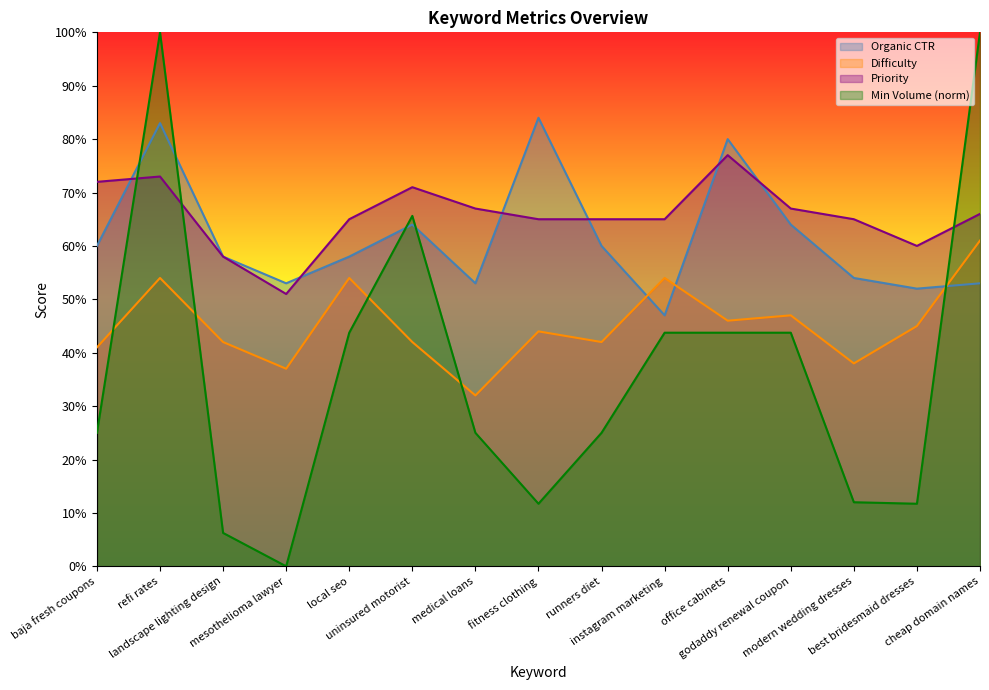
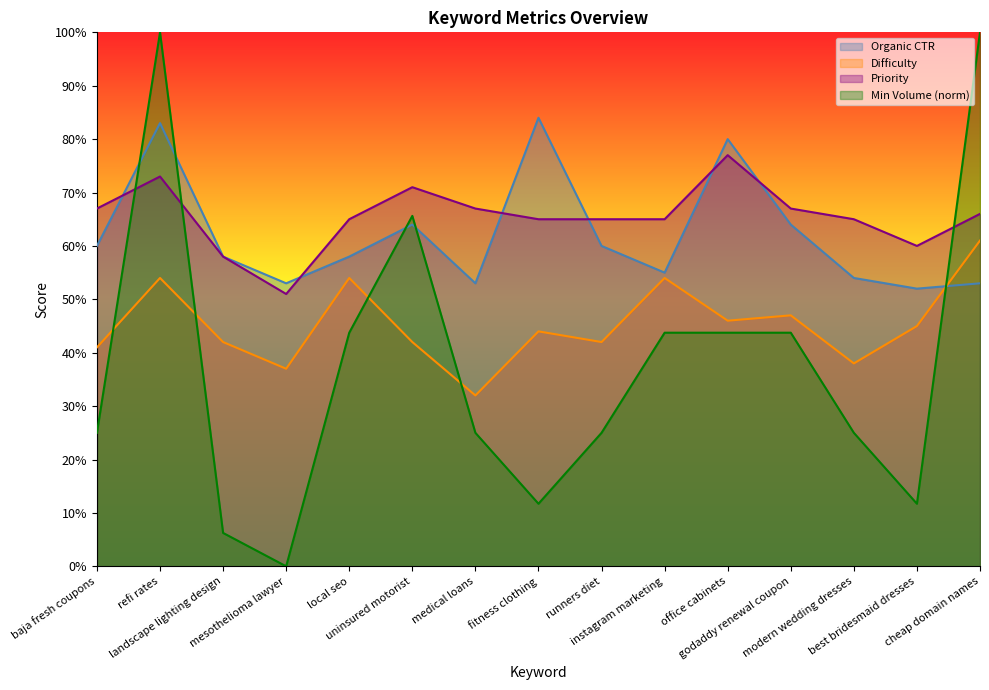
  {
    "Organic CTR": {
      "baja fresh coupons": "60%",
      "refi rates": "83%",
      "mesothelioma lawyer": "53%",
      "local seo": "58%",
      "uninsured motorist": "64%",
      "medical loans": "53%",
      "fitness clothing": "84%",
      "runners diet": "60%",
-     "instagram marketing": "47%",
+     "instagram marketing": "55%",
      "office cabinets": "80%",
      "godaddy renewal coupon": "64%",
      "modern wedding dresses": "54%",
      "best bridesmaid dresses": "52%",
      "cheap domain names": "53%"
    },
    "Difficulty": {
      "baja fresh coupons": "41%",
      "refi rates": "54%",
      "landscape lighting design": "42%",
      "mesothelioma lawyer": "37%",
      "local seo": "54%",
      "uninsured motorist": "42%",
      "medical loans": "32%",
      "fitness clothing": "44%",
      "runners diet": "42%",
      "instagram marketing": "54%",
      "office cabinets": "46%",
      "godaddy renewal coupon": "47%",
      "modern wedding dresses": "38%",
      "best bridesmaid dresses": "45%",
      "cheap domain names": "61%"
    },
    "Priority": {
-     "baja fresh coupons": "72%",
+     "baja fresh coupons": "67%",
      "refi rates": "73%",
      "mesothelioma lawyer": "51%",
      "local seo": "65%",
      "uninsured motorist": "71%",
      "medical loans": "67%",
      "fitness clothing": "65%",
      "runners diet": "65%",
      "instagram marketing": "65%",
      "office cabinets": "77%",
      "godaddy renewal coupon": "67%",
      "modern wedding dresses": "65%",
      "best bridesmaid dresses": "60%",
      "cheap domain names": "66%"
    },
    "Min Volume (norm)": {
      "baja fresh coupons": "25%",
      "refi rates": "100%",
      "landscape lighting design": "6%",
      "mesothelioma lawyer": "0%",
      "local seo": "44%",
      "uninsured motorist": "66%",
      "medical loans": "25%",
      "fitness clothing": "12%",
      "runners diet": "25%",
      "instagram marketing": "44%",
      "office cabinets": "44%",
      "godaddy renewal coupon": "44%",
-     "modern wedding dresses": "12%",
+     "modern wedding dresses": "25%",
      "best bridesmaid dresses": "12%",
      "cheap domain names": "100%"
    }
  }
